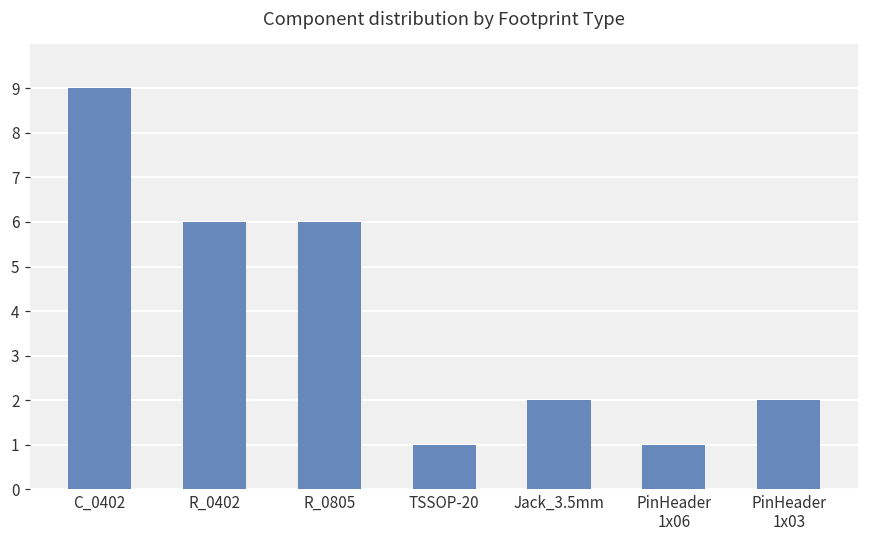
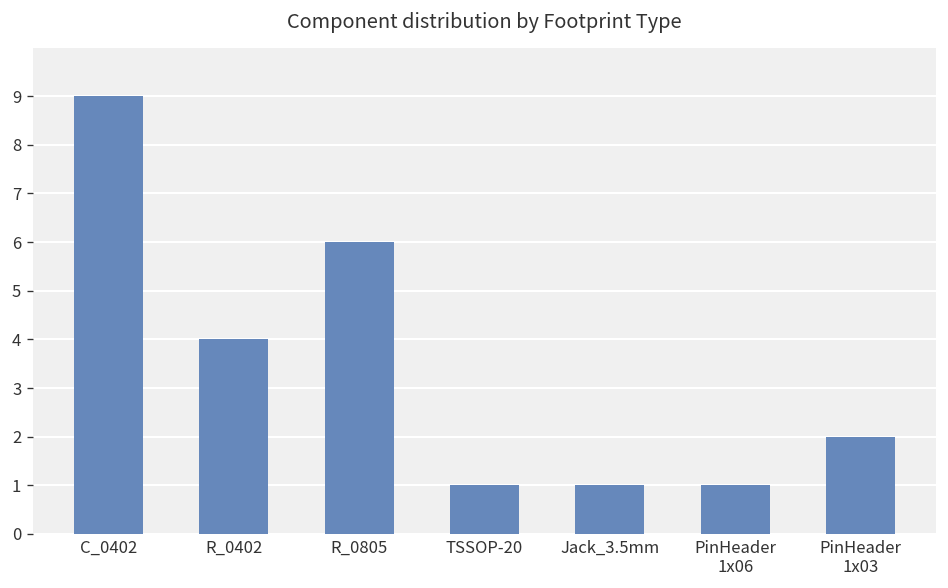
  {
    "C_0402": 9,
-   "R_0402": 6,
+   "R_0402": 4,
    "R_0805": 6,
    "TSSOP-20": 1,
-   "Jack_3.5mm": 2,
+   "Jack_3.5mm": 1,
    "PinHeader 1x06": 1,
    "PinHeader 1x03": 2
  }
